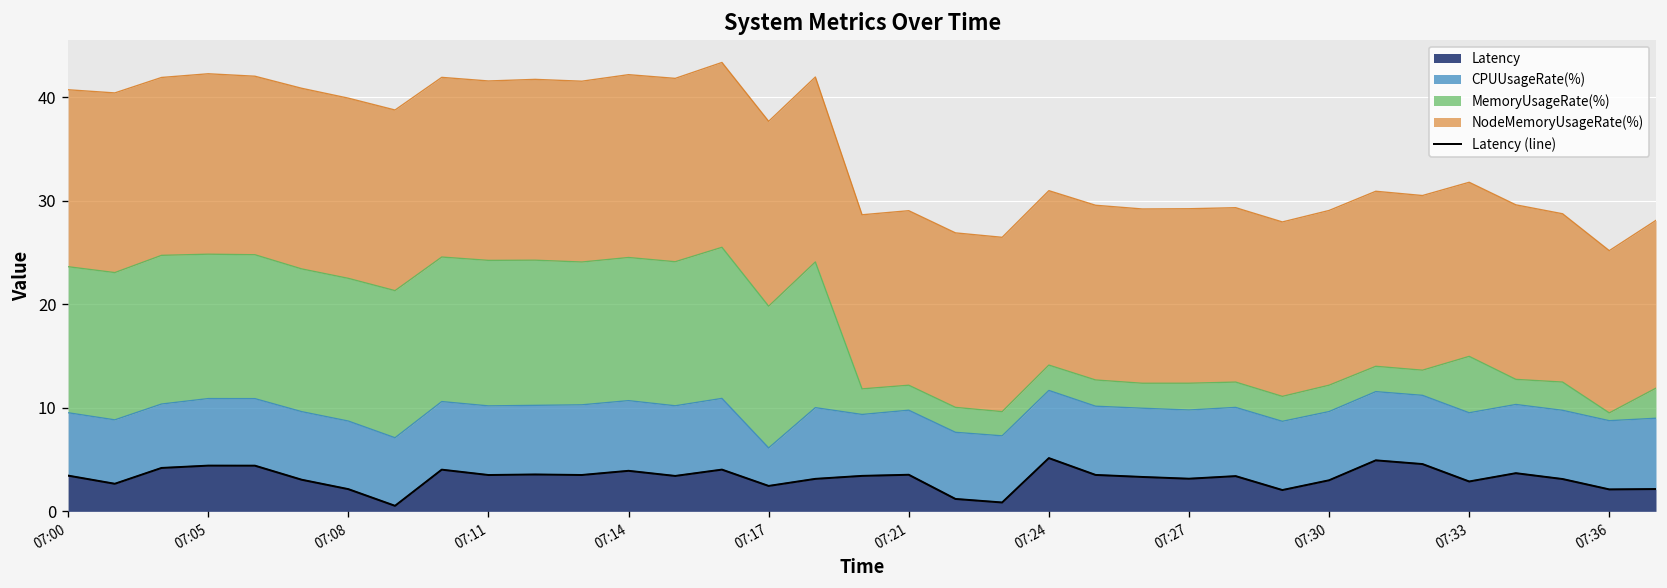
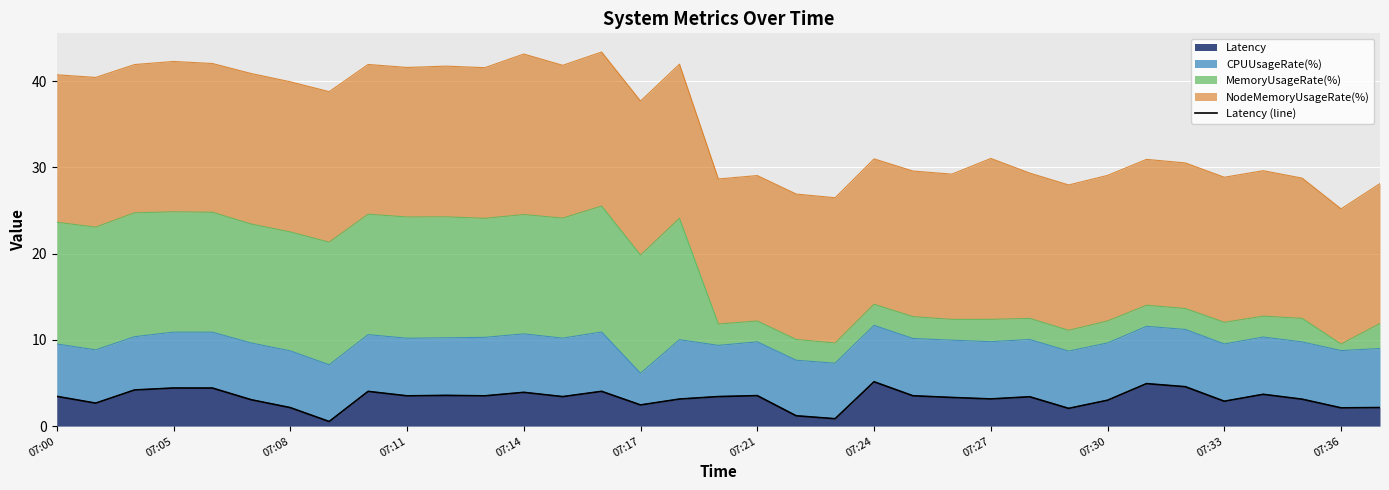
  {
    "Latency": {
      "07:00": 3,
      "07:05": 4,
      "07:08": 2,
      "07:11": 4,
      "07:14": 4,
      "07:17": 2,
      "07:21": 4,
      "07:24": 5,
      "07:27": 3,
      "07:30": 3,
      "07:33": 3,
      "07:36": 2
    },
    "CPUUsageRate(%)": {
      "07:00": 6,
      "07:05": 6,
      "07:08": 7,
      "07:11": 7,
      "07:14": 7,
      "07:17": 4,
      "07:21": 6,
      "07:24": 7,
      "07:27": 7,
      "07:30": 7,
      "07:33": 7,
      "07:36": 7
    },
    "MemoryUsageRate(%)": {
      "07:00": 14,
      "07:05": 14,
      "07:08": 14,
      "07:11": 14,
      "07:14": 14,
      "07:17": 14,
      "07:21": 2,
      "07:24": 2,
      "07:27": 3,
      "07:30": 3,
-     "07:33": 5,
+     "07:33": 3,
      "07:36": 1
    },
    "NodeMemoryUsageRate(%)": {
      "07:00": 17,
      "07:05": 17,
      "07:08": 17,
      "07:11": 17,
-     "07:14": 18,
+     "07:14": 19,
      "07:17": 18,
      "07:21": 17,
      "07:24": 17,
-     "07:27": 17,
+     "07:27": 19,
      "07:30": 17,
      "07:33": 17,
      "07:36": 16
    }
  }
